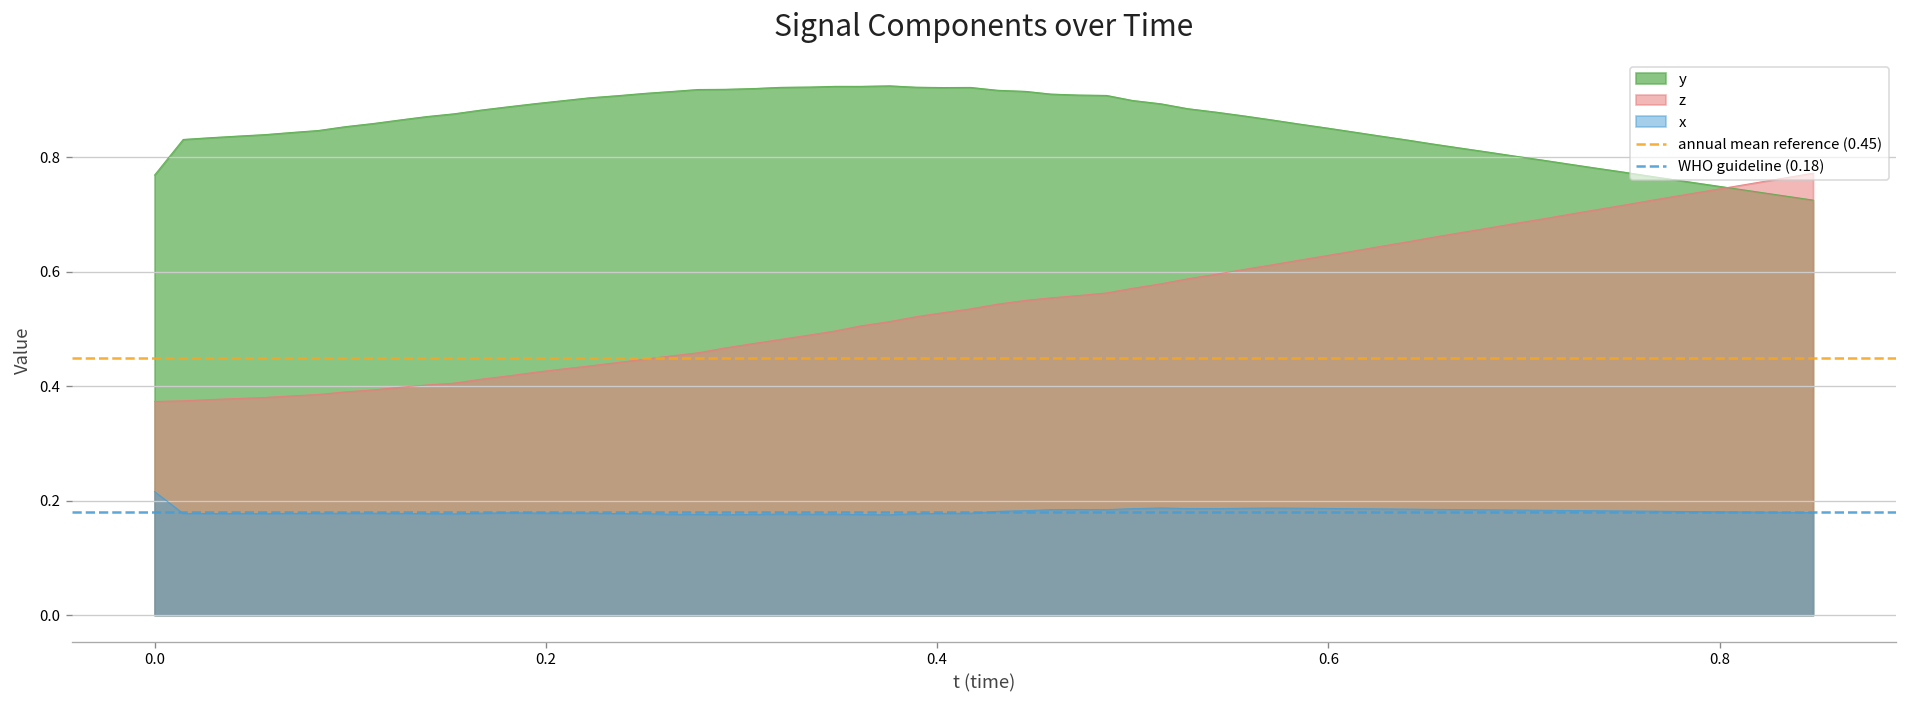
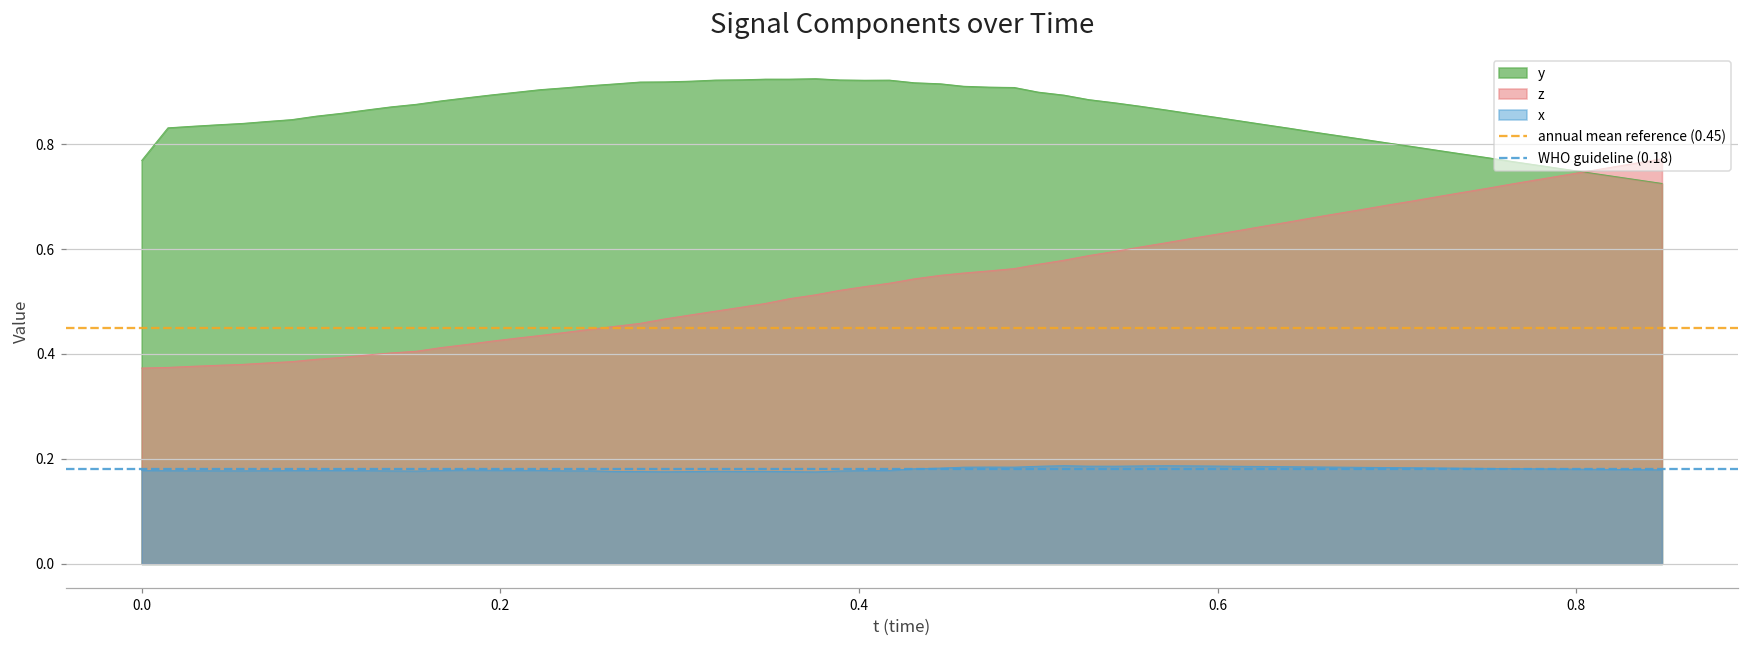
  {
    "y": {
      "0.0": 0.77
    },
    "z": {
      "0.0": 0.37
    },
    "x": {
-     "0.0": 0.22
+     "0.0": 0.18
    }
  }
